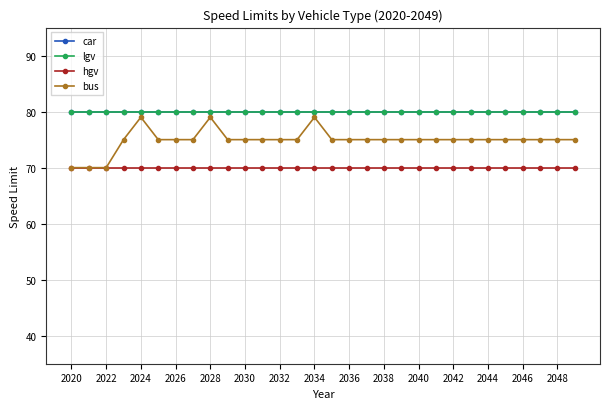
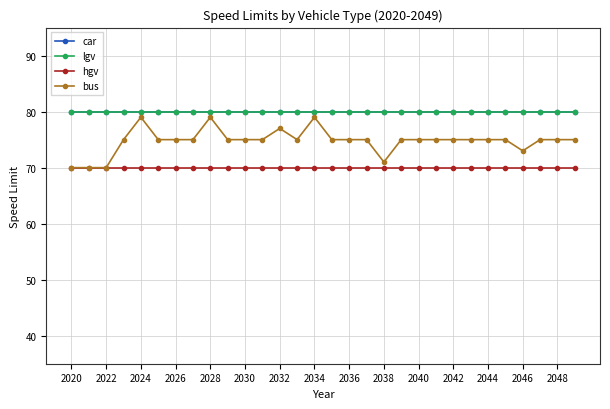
  {
    "lgv": {
      "2020": 80,
      "2022": 80,
      "2024": 80,
      "2026": 80,
      "2028": 80,
      "2030": 80,
      "2032": 80,
      "2034": 80,
      "2036": 80,
      "2038": 80,
      "2040": 80,
      "2042": 80,
      "2044": 80,
      "2046": 80,
      "2048": 80
    },
    "hgv": {
      "2024": 70,
      "2026": 70,
      "2028": 70,
      "2030": 70,
      "2032": 70,
      "2034": 70,
      "2036": 70,
      "2038": 70,
      "2040": 70,
      "2042": 70,
      "2044": 70,
      "2046": 70,
      "2048": 70
    },
    "bus": {
      "2024": 79,
      "2026": 75,
      "2028": 79,
      "2030": 75,
-     "2032": 75,
+     "2032": 77,
      "2034": 79,
      "2036": 75,
-     "2038": 75,
+     "2038": 71,
      "2040": 75,
      "2042": 75,
      "2044": 75,
-     "2046": 75,
+     "2046": 73,
      "2048": 75
    }
  }
